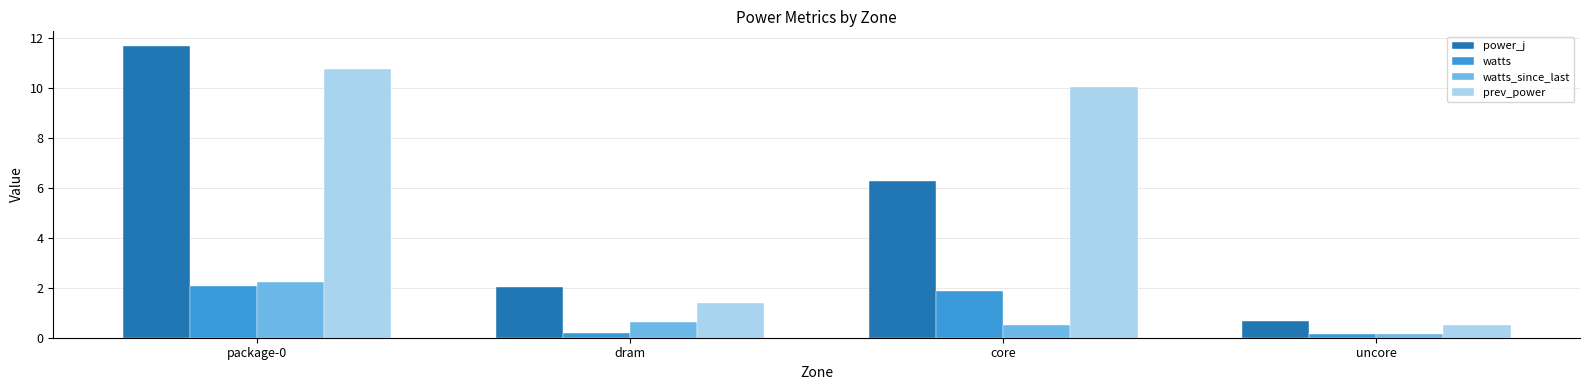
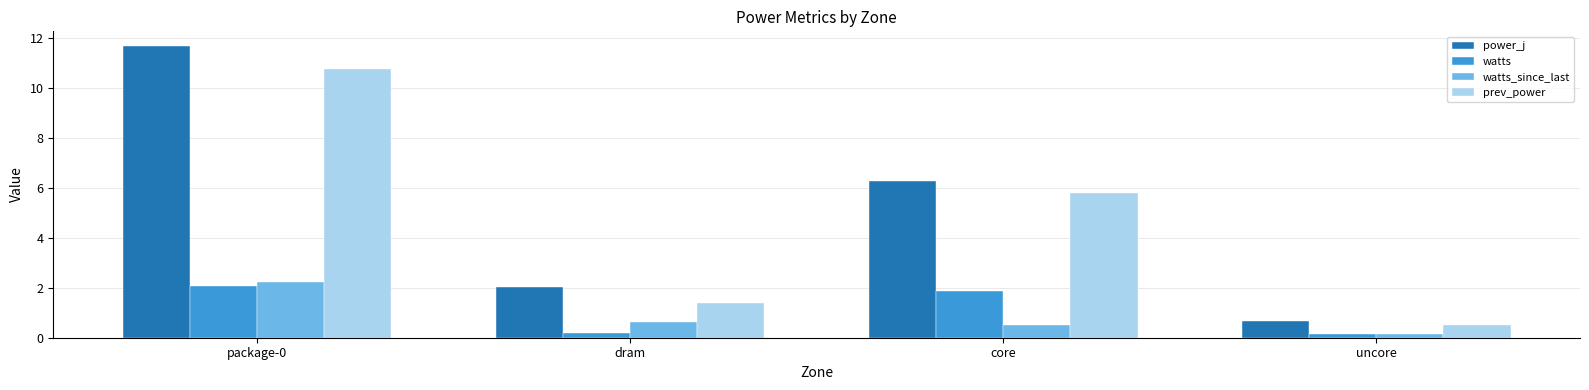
  {
    "prev_power": {
      "package-0": 10.8,
      "dram": 1.4,
-     "core": 10.0,
+     "core": 5.8,
      "uncore": 0.5
    }
  }
